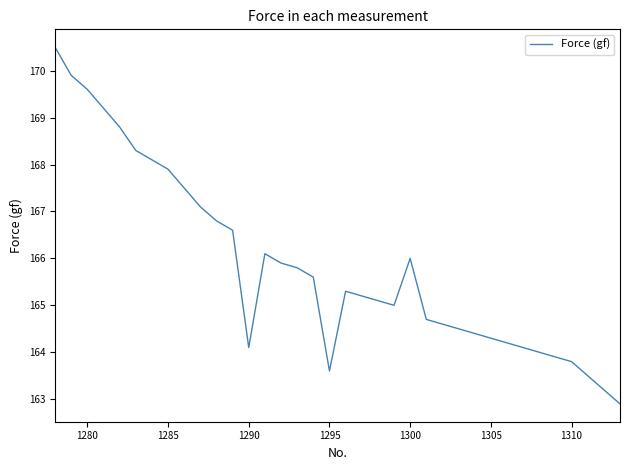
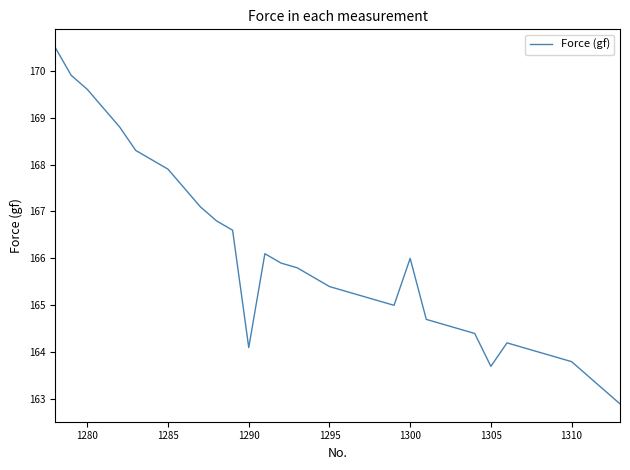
  {
    "1280": 169.6,
    "1285": 167.9,
    "1290": 164.1,
-   "1295": 163.6,
+   "1295": 165.4,
    "1300": 166.0,
-   "1305": 164.3,
+   "1305": 163.7,
    "1310": 163.8
  }
